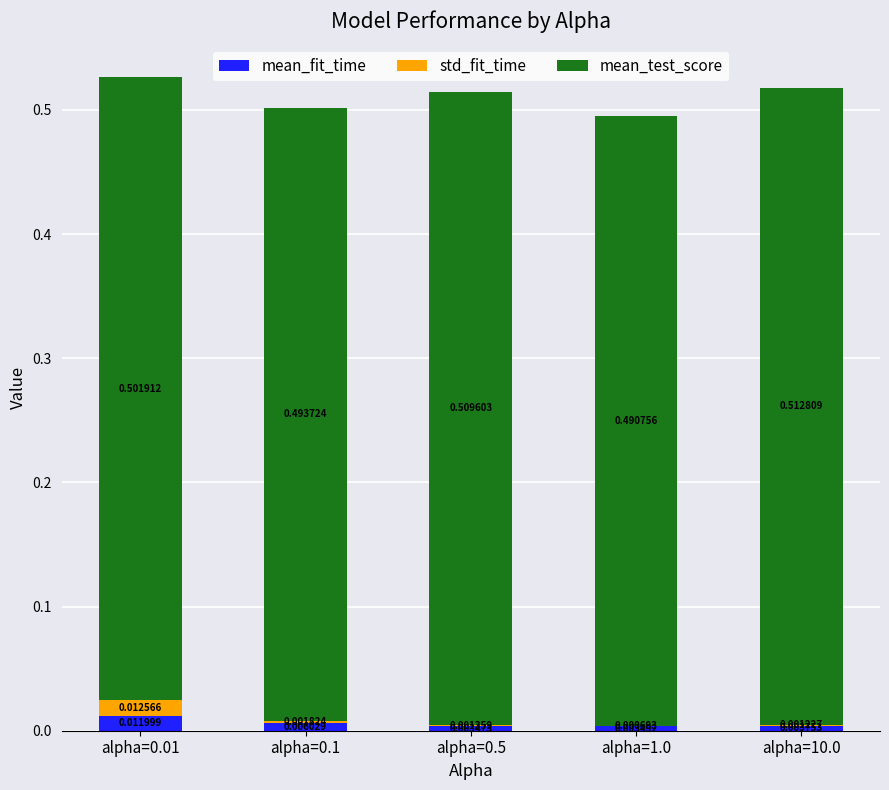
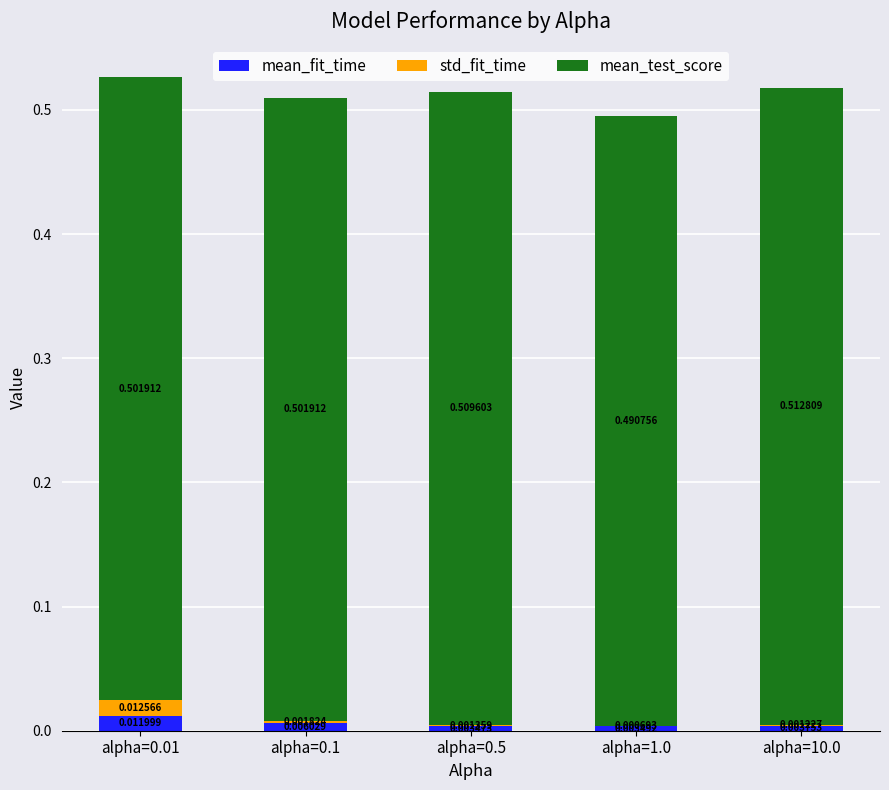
  {
    "mean_fit_time": {
      "alpha=0.01": 0.011999
    },
    "std_fit_time": {
      "alpha=0.01": 0.012566
    },
    "mean_test_score": {
      "alpha=0.01": 0.501912,
-     "alpha=0.1": 0.493724,
+     "alpha=0.1": 0.501912,
      "alpha=0.5": 0.509603,
      "alpha=1.0": 0.490756,
      "alpha=10.0": 0.512809
    }
  }
